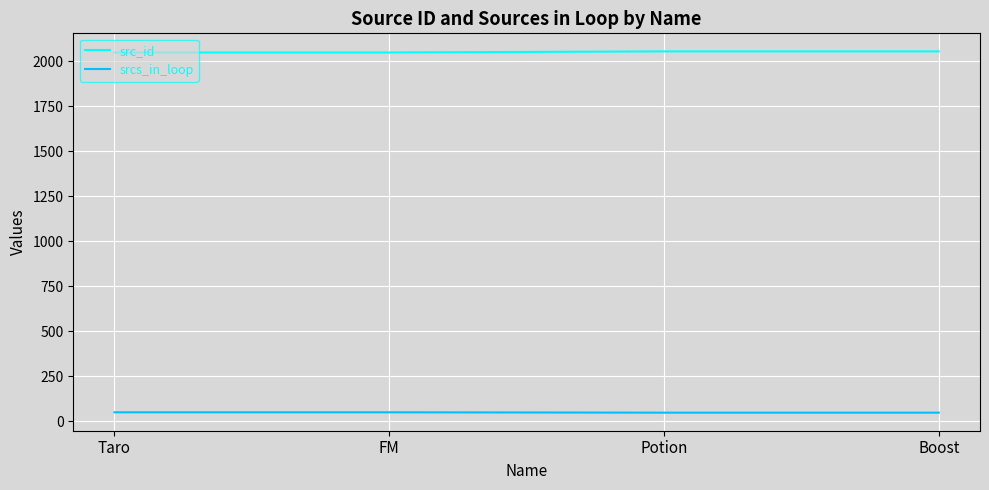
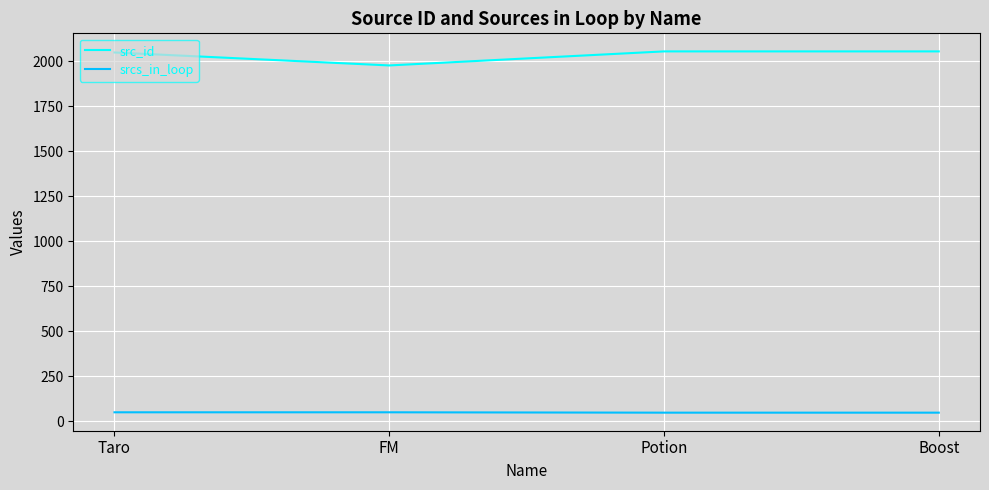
  {
    "src_id": {
-     "FM": 2050,
+     "FM": 1980,
      "Potion": 2050,
      "Boost": 2050
    },
    "srcs_in_loop": {
      "Taro": 50,
      "FM": 50,
      "Potion": 50,
      "Boost": 50
    }
  }
